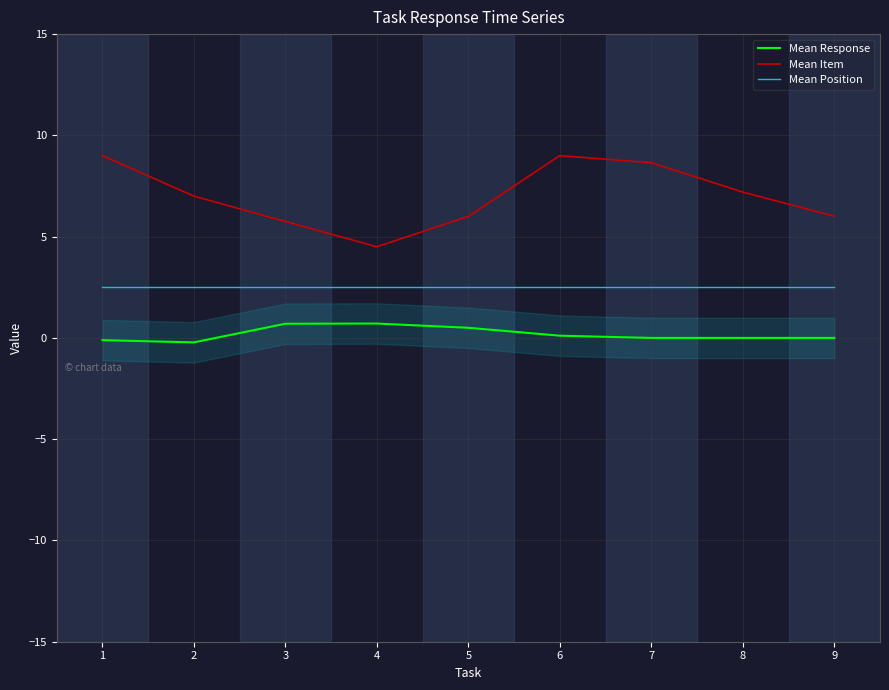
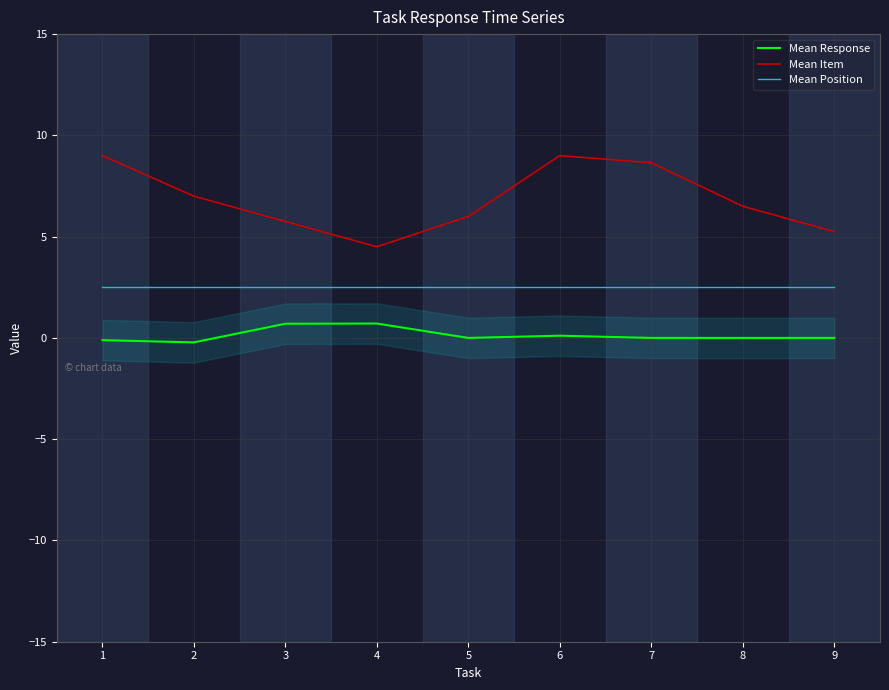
  {
    "Mean Response": {
      "1": -0.1,
      "2": -0.2,
      "3": 0.7,
      "4": 0.7,
-     "5": 0.5,
+     "5": 0.0,
      "6": 0.1,
      "7": 0.0,
      "8": 0.0,
      "9": 0.0
    },
    "Mean Item": {
      "1": 9.0,
      "2": 7.0,
      "3": 5.8,
      "4": 4.5,
      "5": 6.0,
      "6": 9.0,
      "7": 8.7,
-     "8": 7.2,
-     "9": 6.0
+     "8": 6.5,
+     "9": 5.3
    }
  }
